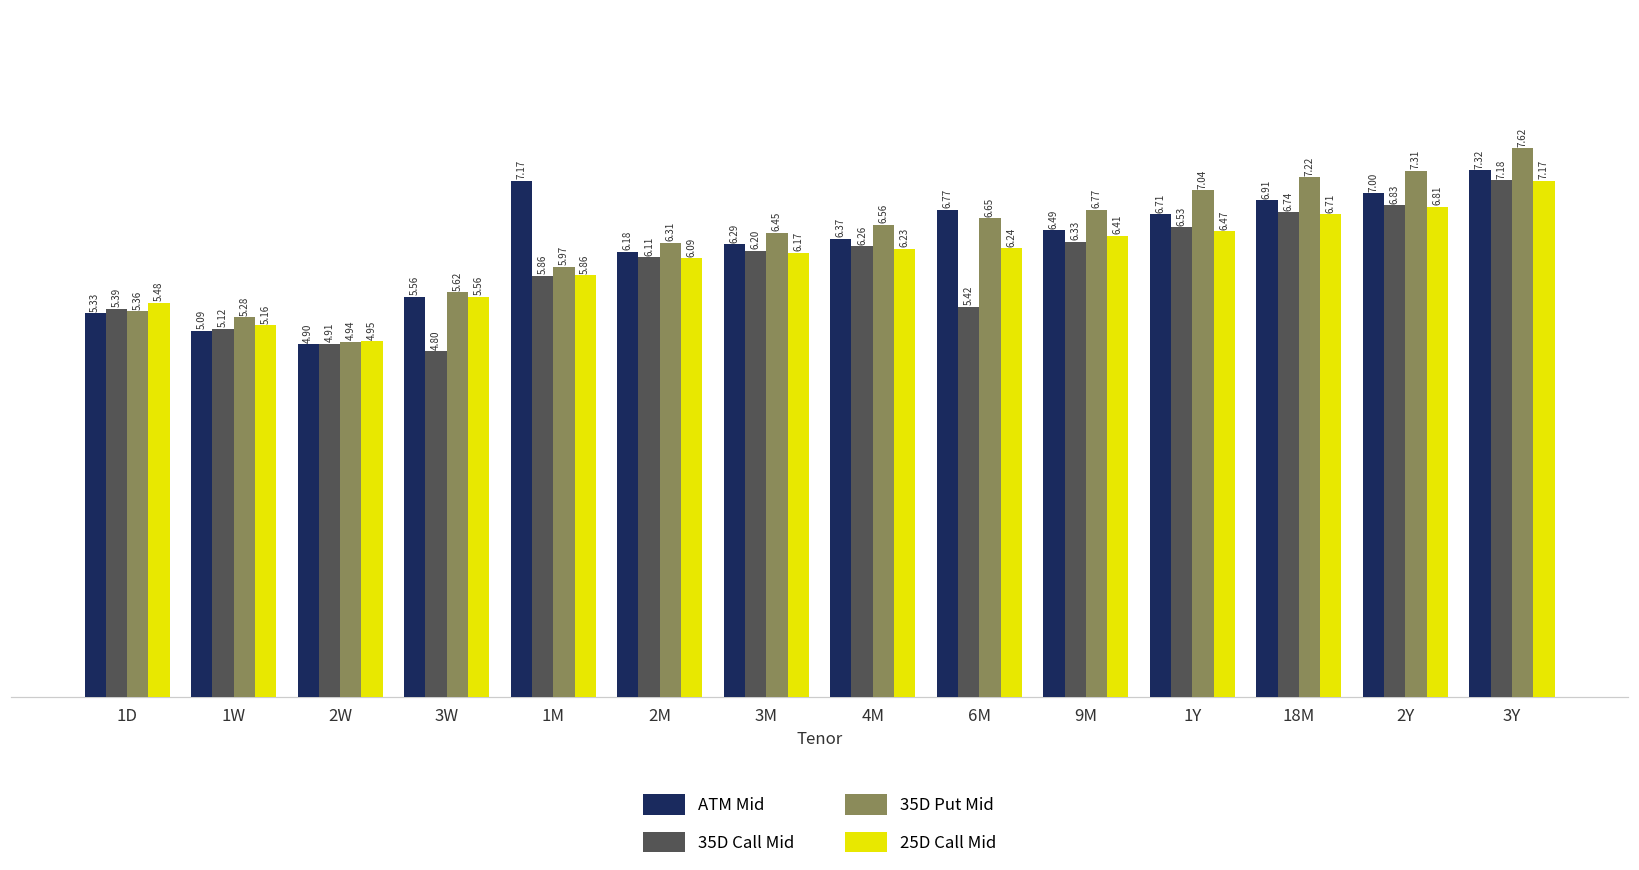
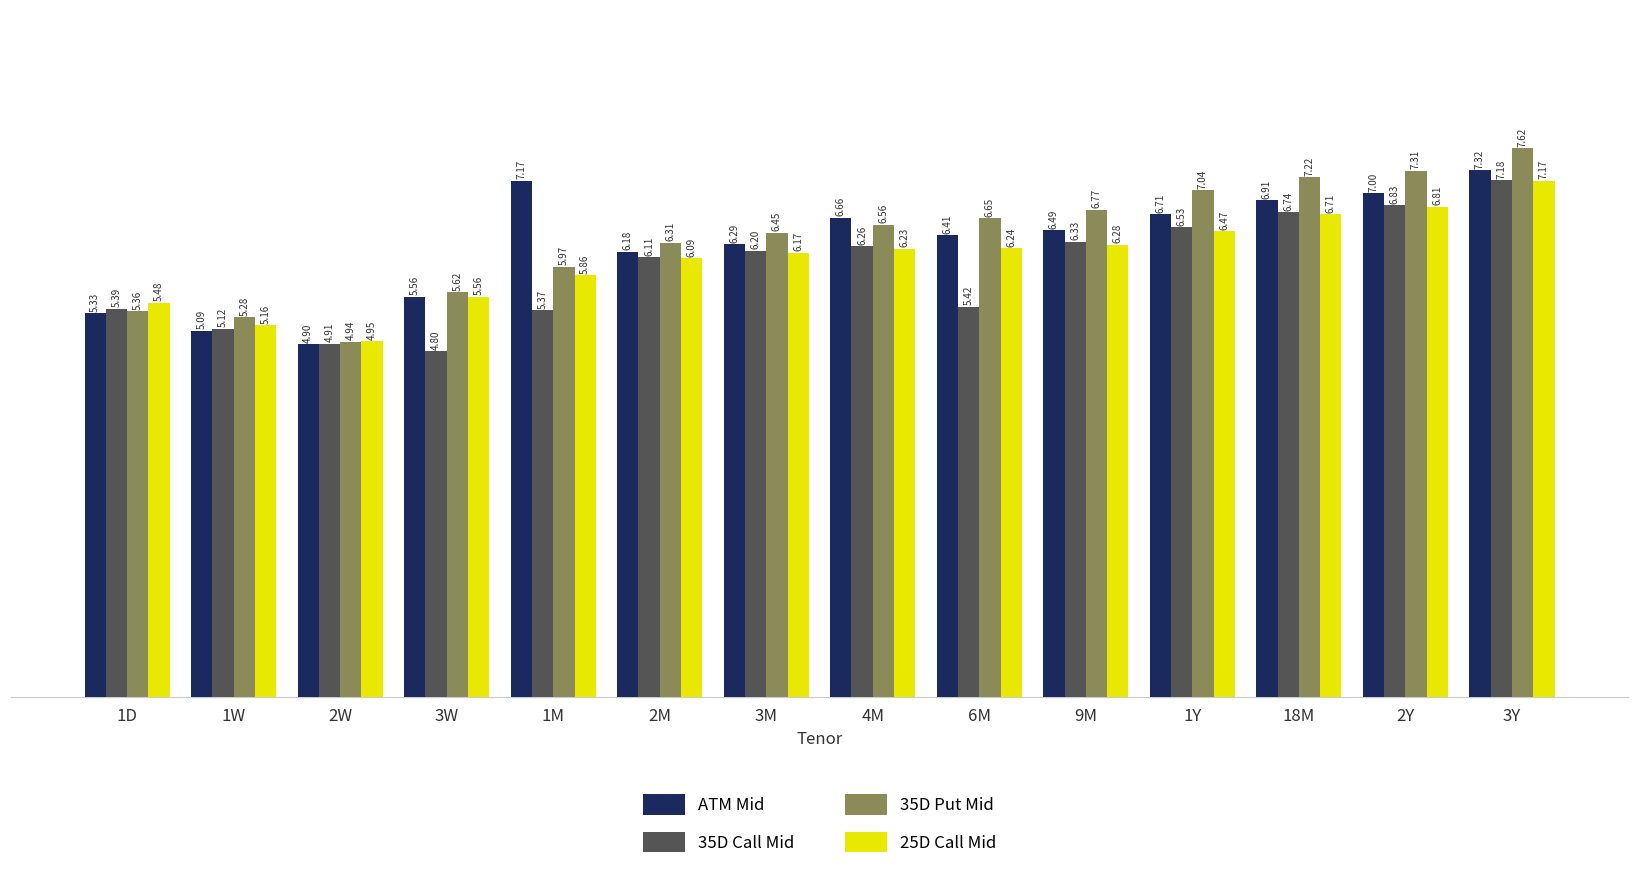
  {
    "ATM Mid": {
      "1D": 5.33,
      "1W": 5.09,
      "2W": 4.90,
      "3W": 5.56,
      "1M": 7.17,
      "2M": 6.18,
      "3M": 6.29,
-     "4M": 6.37,
-     "6M": 6.77,
+     "4M": 6.66,
+     "6M": 6.41,
      "9M": 6.49,
      "1Y": 6.71,
      "18M": 6.91,
      "2Y": 7.00,
      "3Y": 7.32
    },
    "35D Call Mid": {
      "1D": 5.39,
      "1W": 5.12,
      "2W": 4.91,
      "3W": 4.80,
-     "1M": 5.86,
+     "1M": 5.37,
      "2M": 6.11,
      "3M": 6.20,
      "4M": 6.26,
      "6M": 5.42,
      "9M": 6.33,
      "1Y": 6.53,
      "18M": 6.74,
      "2Y": 6.83,
      "3Y": 7.18
    },
    "35D Put Mid": {
      "1D": 5.36,
      "1W": 5.28,
      "2W": 4.94,
      "3W": 5.62,
      "1M": 5.97,
      "2M": 6.31,
      "3M": 6.45,
      "4M": 6.56,
      "6M": 6.65,
      "9M": 6.77,
      "1Y": 7.04,
      "18M": 7.22,
      "2Y": 7.31,
      "3Y": 7.62
    },
    "25D Call Mid": {
      "1D": 5.48,
      "1W": 5.16,
      "2W": 4.95,
      "3W": 5.56,
      "1M": 5.86,
      "2M": 6.09,
      "3M": 6.17,
      "4M": 6.23,
      "6M": 6.24,
-     "9M": 6.41,
+     "9M": 6.28,
      "1Y": 6.47,
      "18M": 6.71,
      "2Y": 6.81,
      "3Y": 7.17
    }
  }
